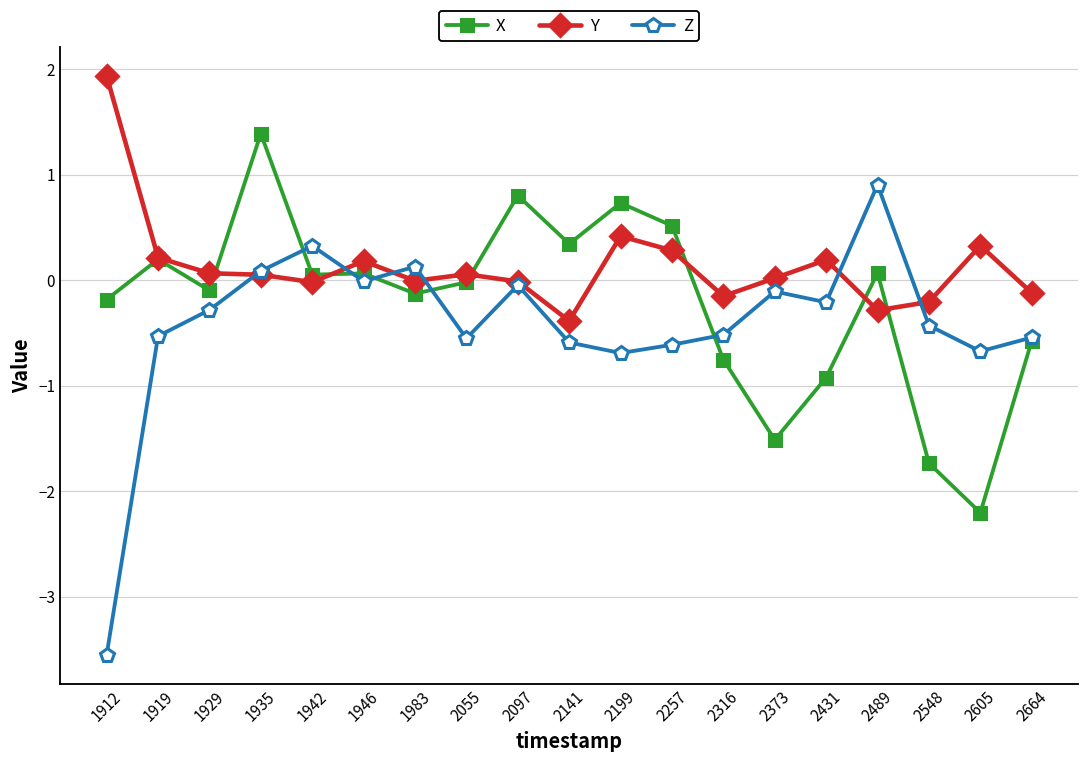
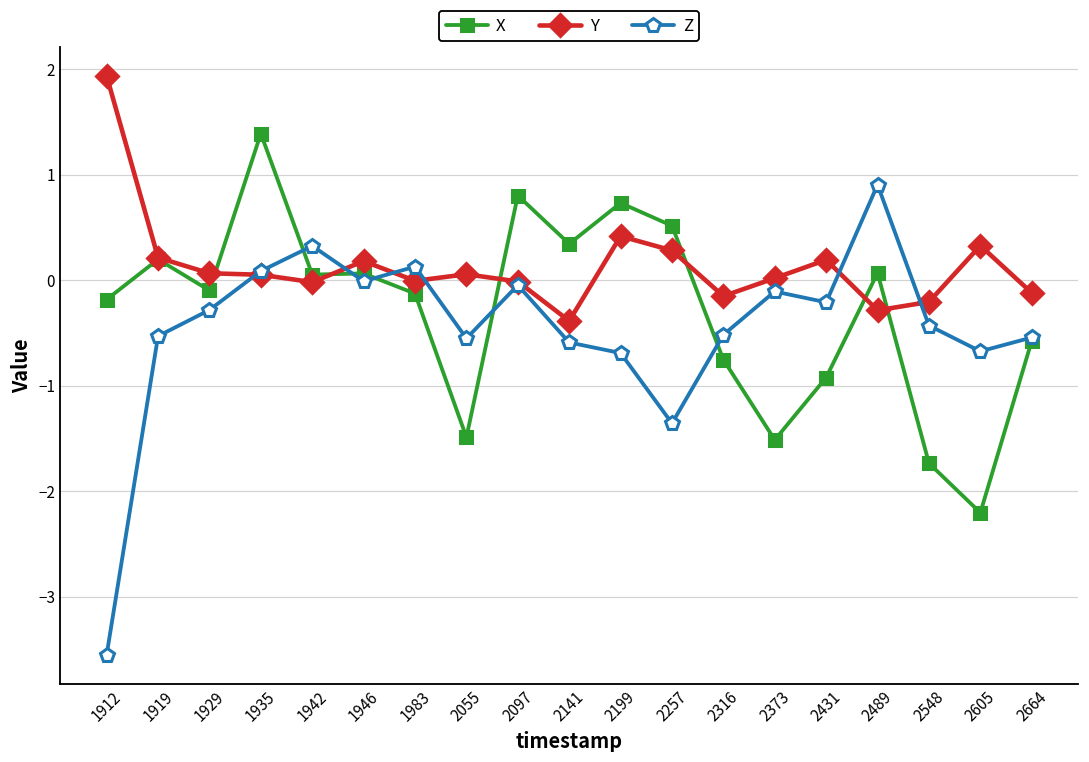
  {
    "X": {
      "1912": -0.2,
      "1929": -0.1,
      "1935": 1.4,
      "1942": 0.1,
      "1946": 0.1,
      "1983": -0.1,
-     "2055": 0.0,
+     "2055": -1.5,
      "2097": 0.8,
      "2141": 0.3,
      "2199": 0.7,
      "2257": 0.5,
      "2316": -0.8,
      "2373": -1.5,
      "2431": -0.9,
      "2489": 0.1,
      "2548": -1.7,
      "2605": -2.2,
      "2664": -0.6
    },
    "Y": {
      "1912": 1.9,
      "1929": 0.1,
      "1935": 0.1,
      "1942": 0.0,
      "1946": 0.2,
      "1983": 0.0,
      "2055": 0.1,
      "2097": 0.0,
      "2141": -0.4,
      "2199": 0.4,
      "2257": 0.3,
      "2316": -0.2,
      "2373": 0.0,
      "2431": 0.2,
      "2489": -0.3,
      "2548": -0.2,
      "2605": 0.3,
      "2664": -0.1
    },
    "Z": {
      "1912": -3.5,
      "1919": -0.5,
      "1929": -0.3,
      "1935": 0.1,
      "1942": 0.3,
      "1946": 0.0,
      "1983": 0.1,
      "2055": -0.6,
      "2097": 0.0,
      "2141": -0.6,
      "2199": -0.7,
-     "2257": -0.6,
+     "2257": -1.4,
      "2316": -0.5,
      "2373": -0.1,
      "2431": -0.2,
      "2489": 0.9,
      "2548": -0.4,
      "2605": -0.7,
      "2664": -0.5
    }
  }
